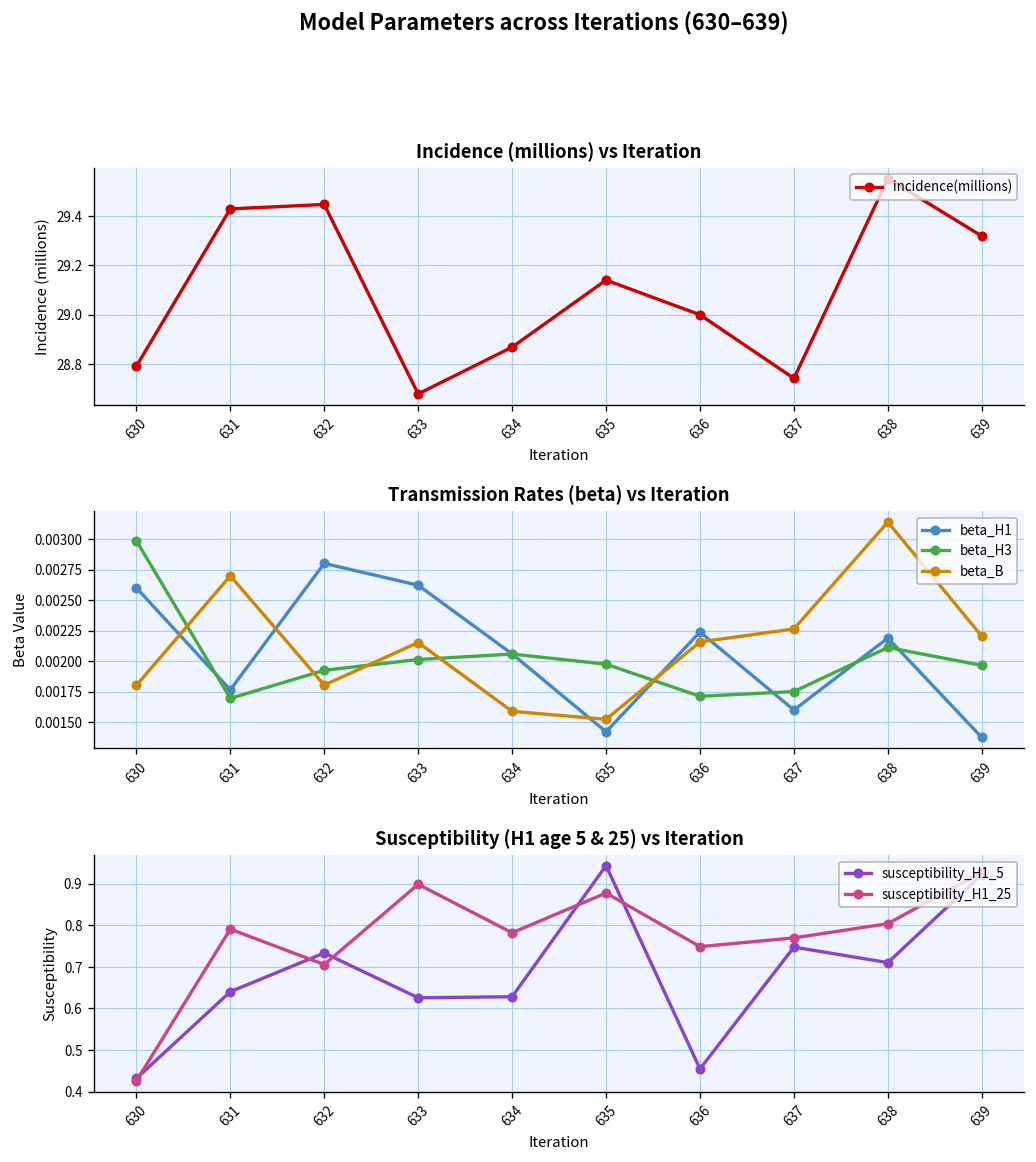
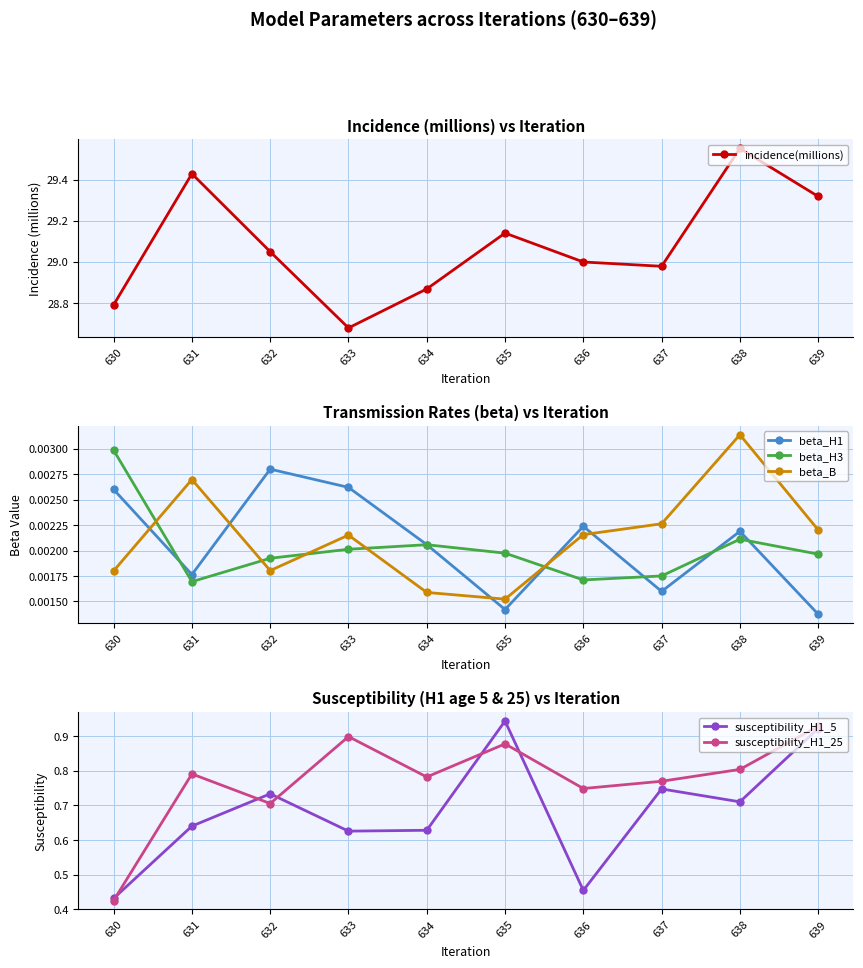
  {
    "Incidence (millions) vs Iteration": {
      "630": 28.79,
      "631": 29.43,
-     "632": 29.45,
+     "632": 29.05,
      "633": 28.68,
      "634": 28.87,
      "635": 29.14,
      "636": 29.00,
-     "637": 28.74,
+     "637": 28.98,
      "639": 29.32
    },
    "Transmission Rates (beta) vs Iteration": {
      "beta_H1": {
        "630": 0.00260,
        "631": 0.00176,
        "632": 0.00280,
        "633": 0.00262,
        "635": 0.00142,
        "636": 0.00224,
        "637": 0.00160,
        "638": 0.00219,
        "639": 0.00137
      },
      "beta_H3": {
        "630": 0.00299,
        "631": 0.00169,
        "632": 0.00192,
        "633": 0.00201,
        "635": 0.00197,
        "636": 0.00171,
        "637": 0.00175,
        "638": 0.00211,
        "639": 0.00197
      },
      "beta_B": {
        "630": 0.00180,
        "631": 0.00270,
        "632": 0.00180,
        "633": 0.00215,
        "634": 0.00159,
        "635": 0.00152,
        "636": 0.00216,
        "637": 0.00226,
        "638": 0.00314,
        "639": 0.00220
      }
    },
    "Susceptibility (H1 age 5 & 25) vs Iteration": {
      "susceptibility_H1_5": {
        "631": 0.64,
        "632": 0.73,
        "633": 0.63,
        "634": 0.63,
        "635": 0.94,
        "636": 0.45,
        "637": 0.75,
        "638": 0.71
      },
      "susceptibility_H1_25": {
        "631": 0.79,
        "632": 0.71,
        "633": 0.90,
        "634": 0.78,
        "635": 0.88,
        "636": 0.75,
        "637": 0.77,
        "638": 0.80
      }
    }
  }
